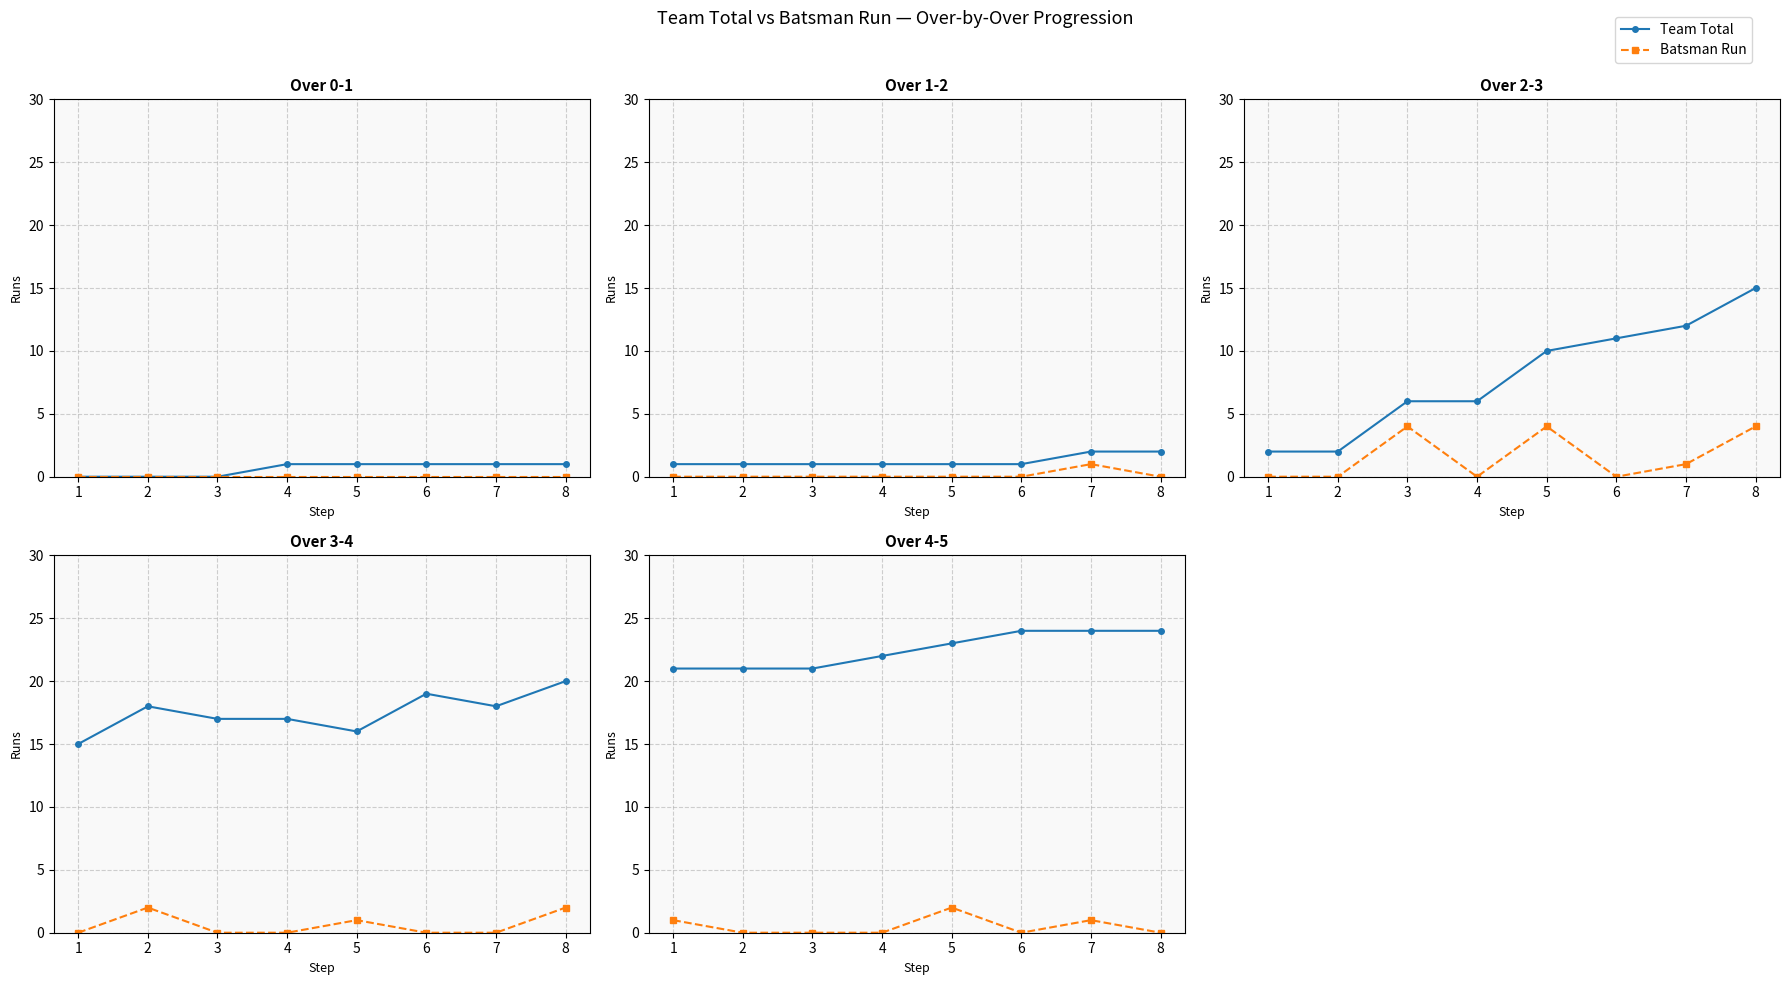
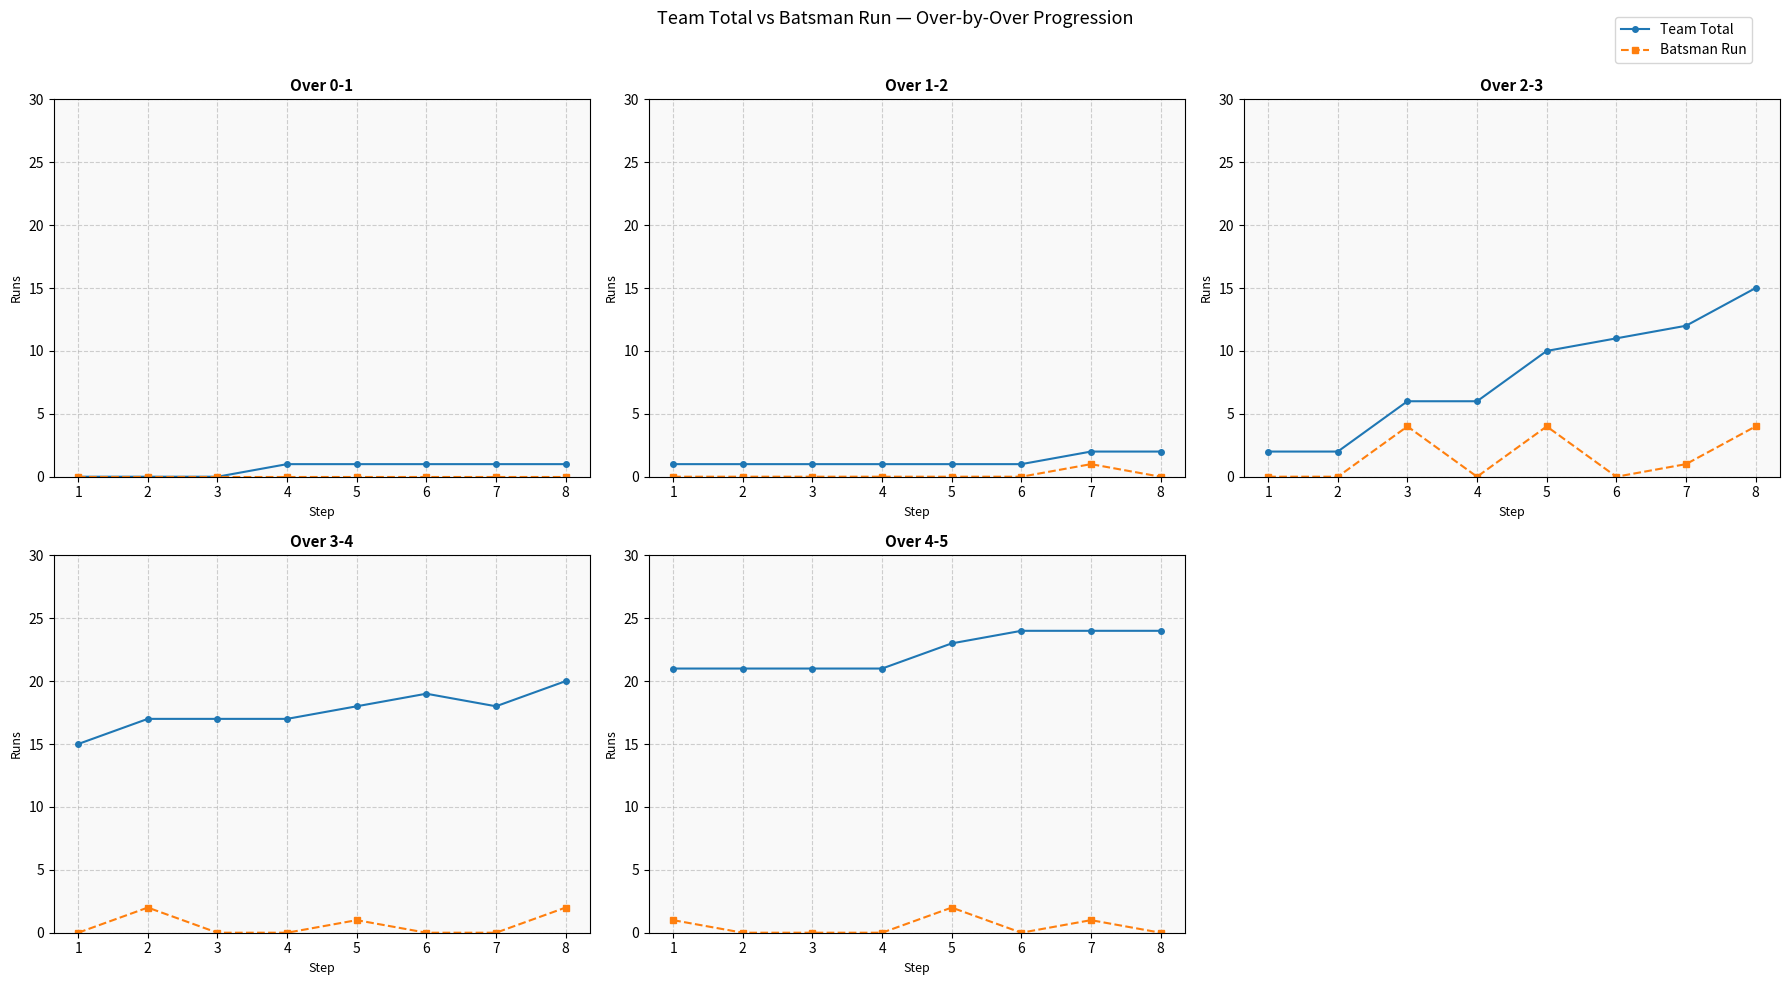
  {
    "Over 0-1": {
      "Team Total": {
        "4": 1.0,
        "5": 1.0,
        "6": 1.0,
        "7": 1.0,
        "8": 1.0
      },
      "Batsman Run": {
        "4": 0.0,
        "5": 0.0,
        "6": 0.0,
        "7": 0.0,
        "8": 0.0
      }
    },
    "Over 1-2": {
      "Team Total": {
        "1": 1.0,
        "2": 1.0,
        "3": 1.0,
        "4": 1.0,
        "5": 1.0,
        "6": 1.0,
        "7": 2.0,
        "8": 2.0
      },
      "Batsman Run": {
        "1": 0.0,
        "2": 0.0,
        "3": 0.0,
        "4": 0.0,
        "5": 0.0,
        "6": 0.0,
        "7": 1.0,
        "8": 0.0
      }
    },
    "Over 2-3": {
      "Team Total": {
        "1": 2.0,
        "2": 2.0,
        "3": 6.0,
        "4": 6.0,
        "5": 10.0,
        "6": 11.0,
        "7": 12.0,
        "8": 15.0
      },
      "Batsman Run": {
        "1": 0.0,
        "2": 0.0,
        "3": 4.0,
        "4": 0.0,
        "5": 4.0,
        "6": 0.0,
        "7": 1.0,
        "8": 4.0
      }
    },
    "Over 3-4": {
      "Team Total": {
        "1": 15,
-       "2": 18,
+       "2": 17,
        "3": 17,
        "4": 17,
-       "5": 16,
+       "5": 18,
        "6": 19,
        "7": 18,
        "8": 20
      },
      "Batsman Run": {
        "1": 0,
        "2": 2,
        "3": 0,
        "4": 0,
        "5": 1,
        "6": 0,
        "7": 0,
        "8": 2
      }
    },
    "Over 4-5": {
      "Team Total": {
        "1": 21,
        "2": 21,
        "3": 21,
-       "4": 22,
+       "4": 21,
        "5": 23,
        "6": 24,
        "7": 24,
        "8": 24
      },
      "Batsman Run": {
        "1": 1,
        "2": 0,
        "3": 0,
        "4": 0,
        "5": 2,
        "6": 0,
        "7": 1,
        "8": 0
      }
    }
  }
